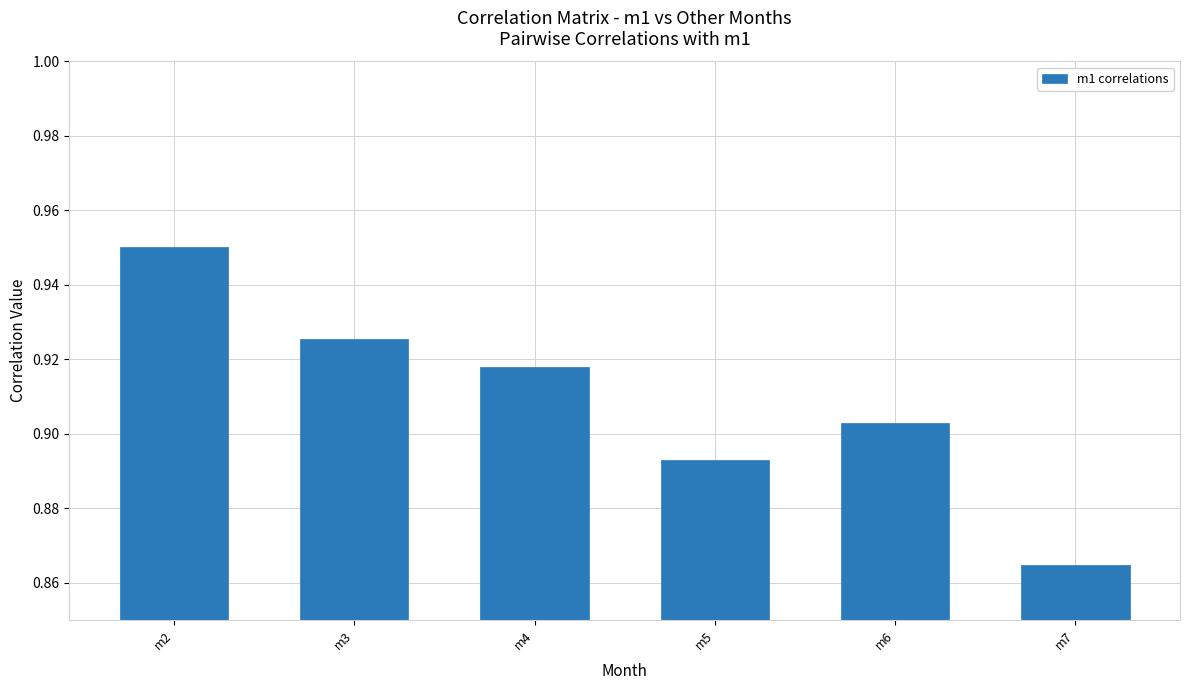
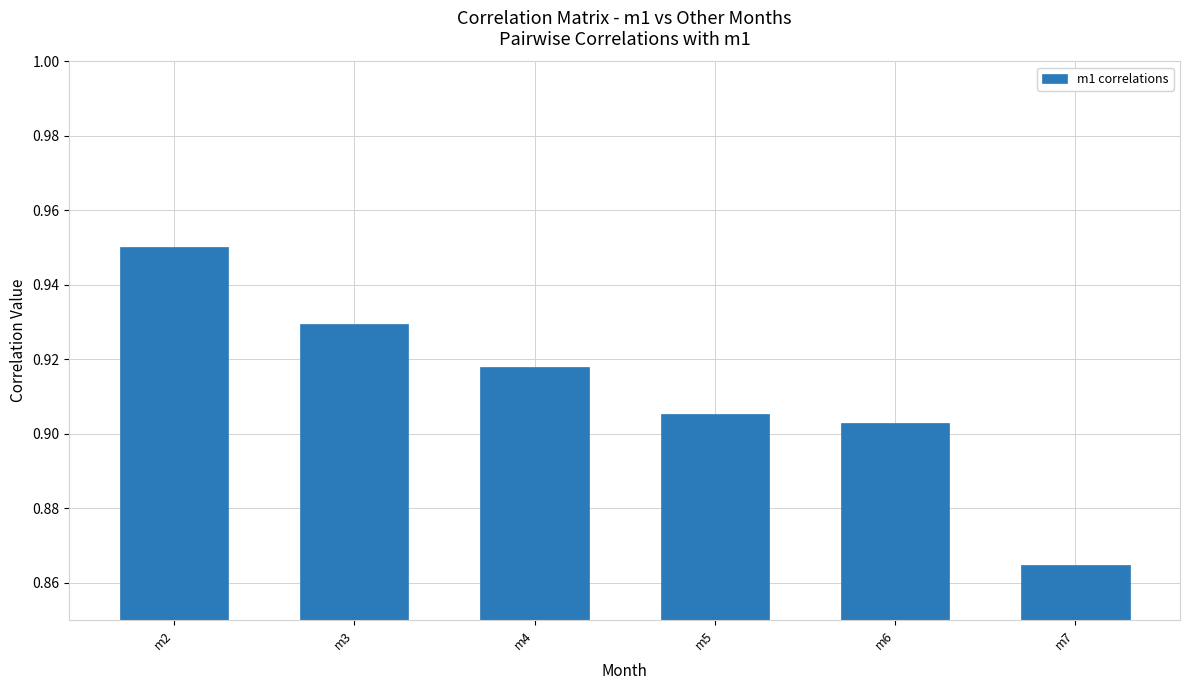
  {
    "m2": 0.950,
-   "m3": 0.925,
+   "m3": 0.930,
    "m4": 0.918,
-   "m5": 0.893,
+   "m5": 0.905,
    "m6": 0.903,
    "m7": 0.865
  }
